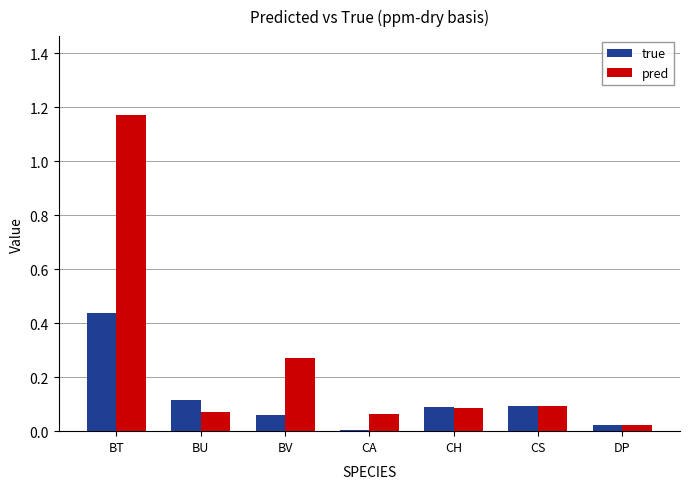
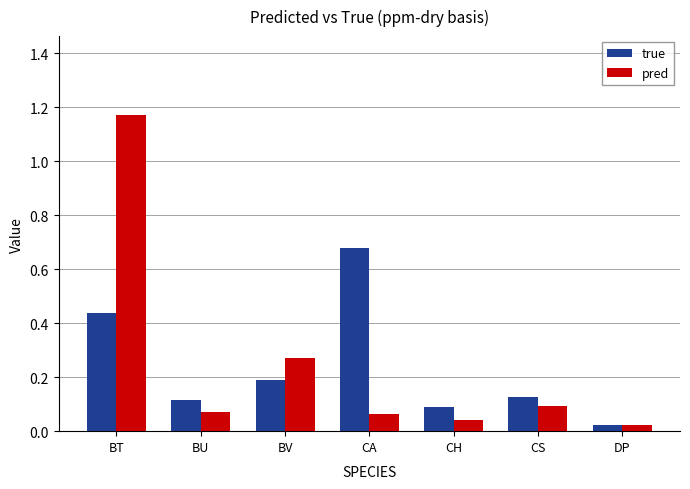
  {
    "true": {
      "BT": 0.44,
      "BU": 0.11,
-     "BV": 0.06,
-     "CA": 0.00,
+     "BV": 0.19,
+     "CA": 0.68,
      "CH": 0.09,
-     "CS": 0.09,
+     "CS": 0.13,
      "DP": 0.02
    },
    "pred": {
      "BT": 1.17,
      "BU": 0.07,
      "BV": 0.27,
      "CA": 0.06,
-     "CH": 0.09,
+     "CH": 0.04,
      "CS": 0.09,
      "DP": 0.02
    }
  }
